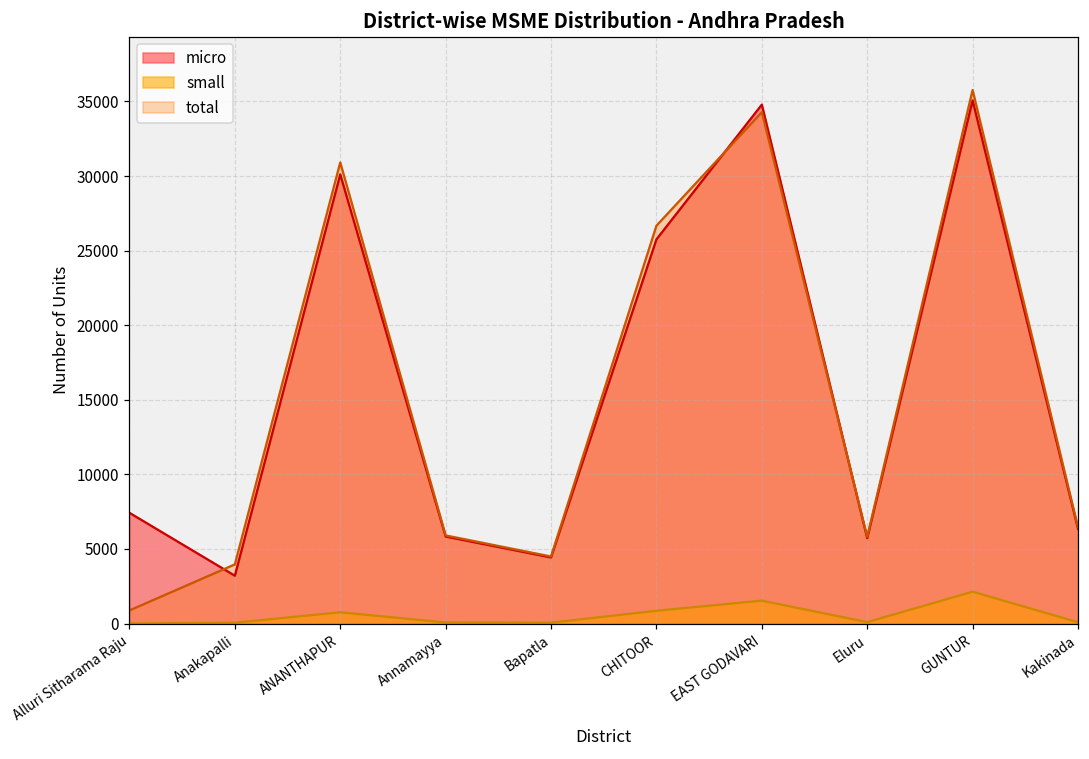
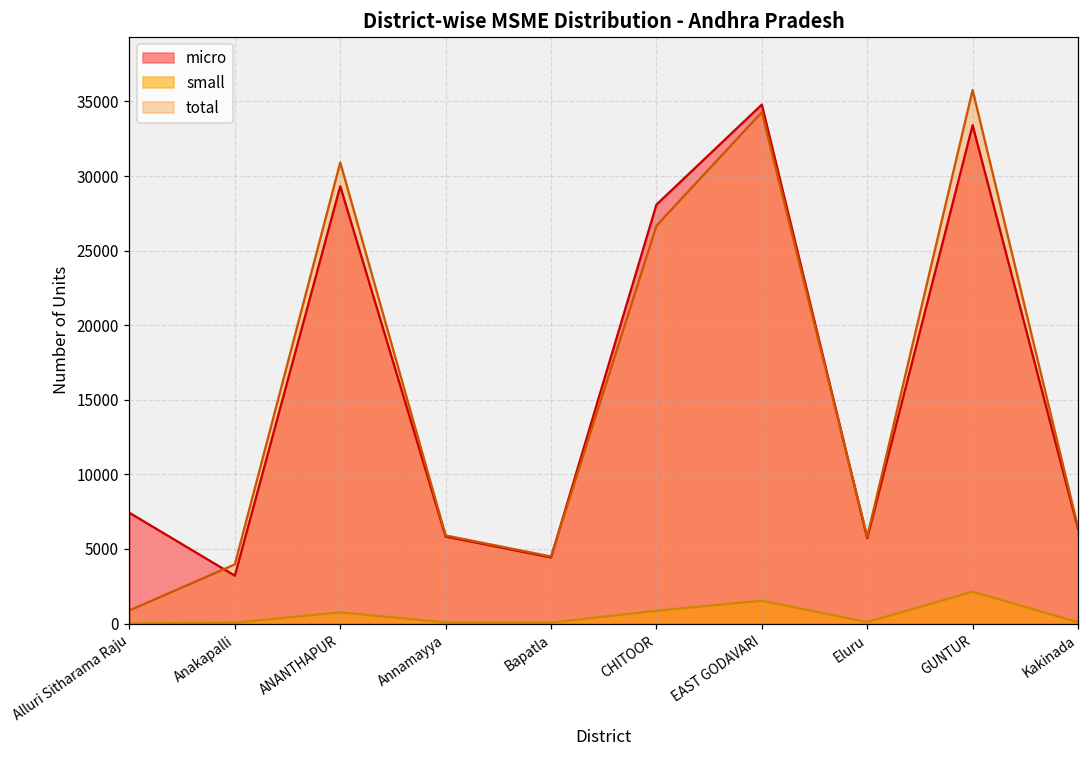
  {
    "micro": {
      "Alluri Sitharama Raju": 7400,
      "Anakapalli": 3200,
-     "ANANTHAPUR": 30100,
-     "CHITOOR": 25800,
+     "ANANTHAPUR": 29300,
+     "CHITOOR": 28100,
      "EAST GODAVARI": 34800,
-     "GUNTUR": 35100
+     "GUNTUR": 33400
    }
  }
